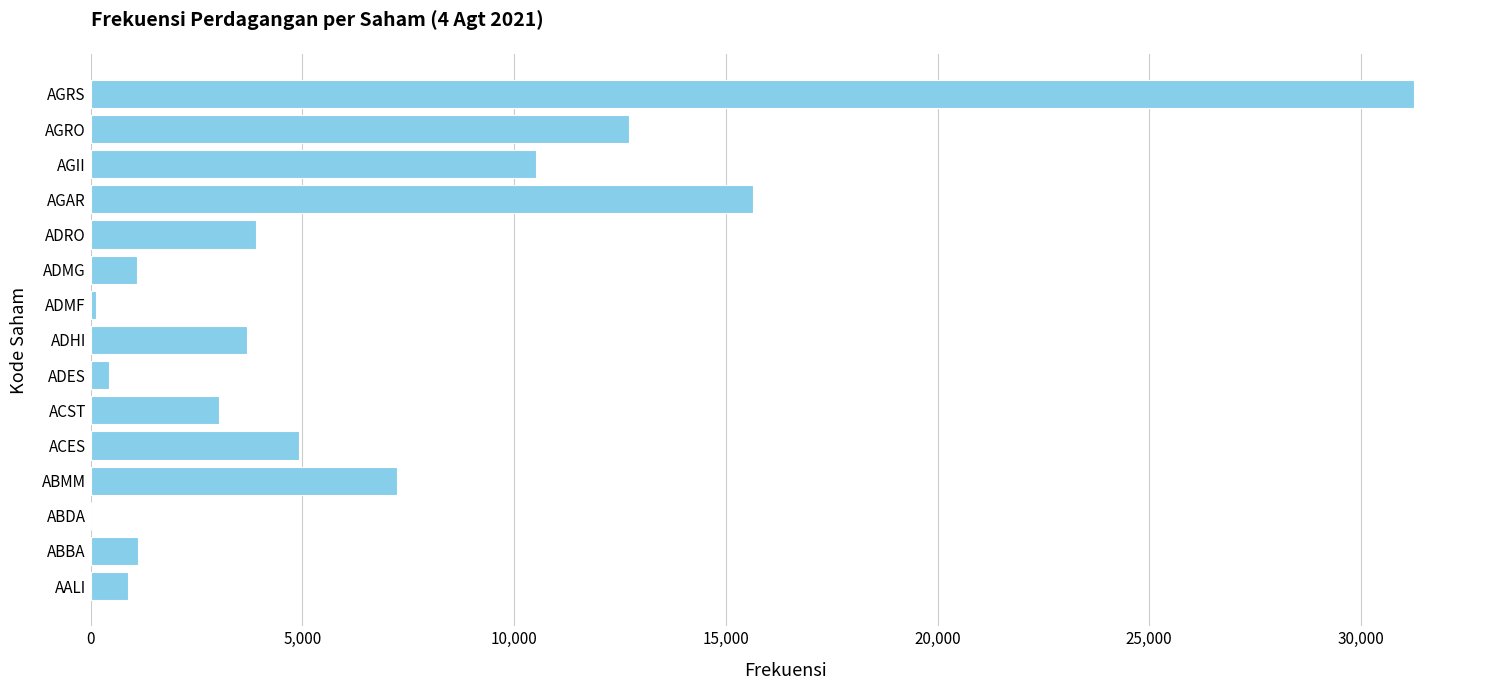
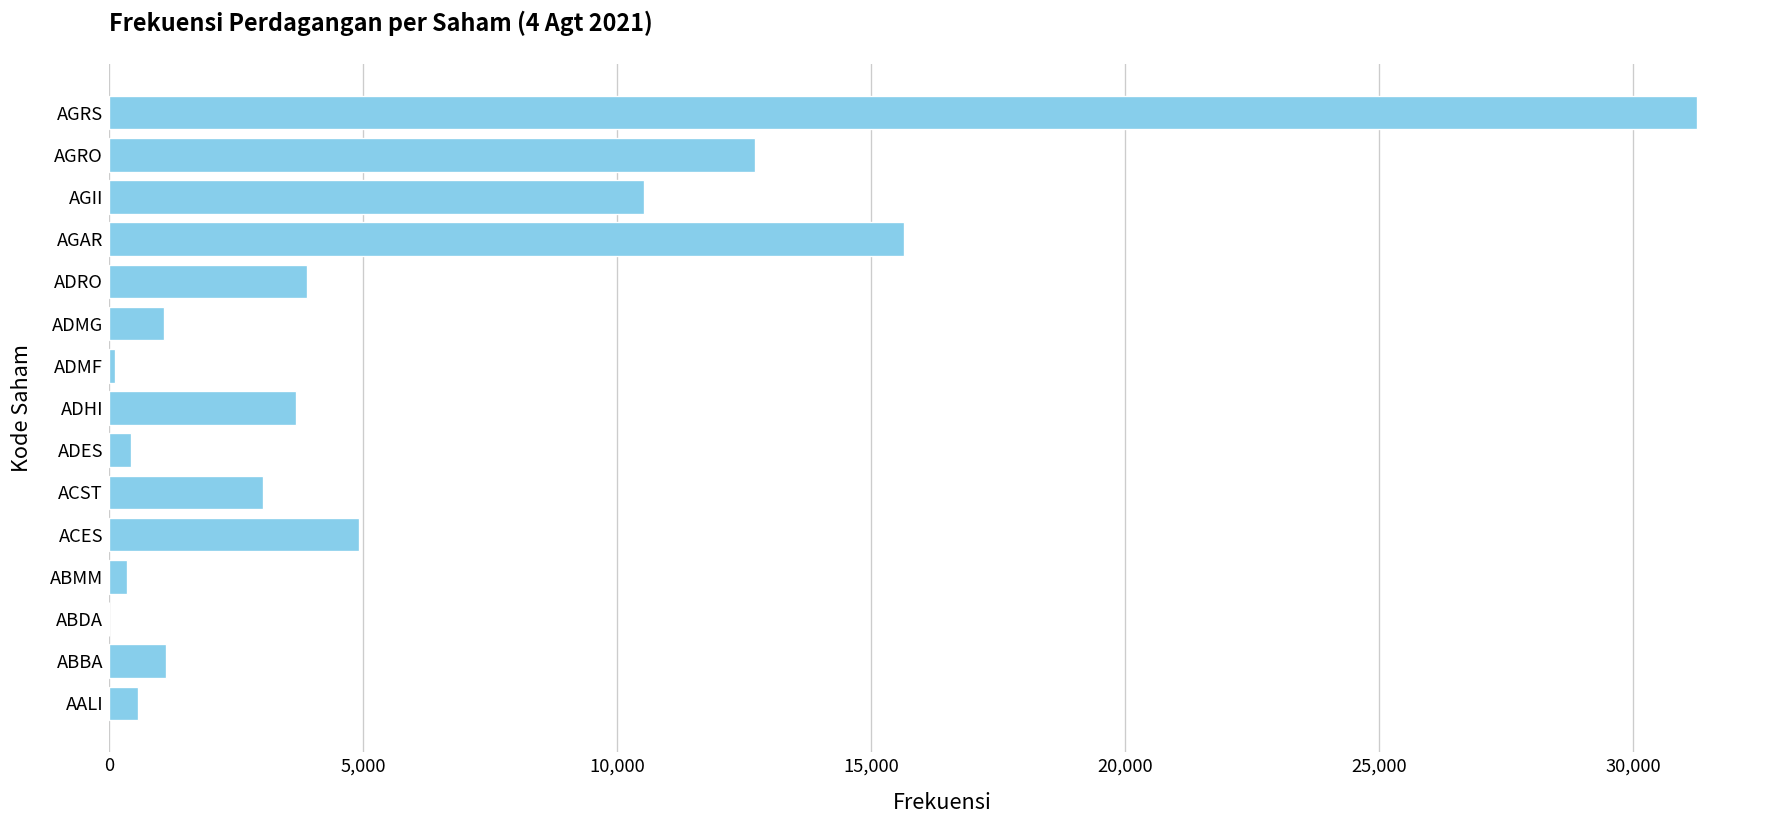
  {
    "AGRS": "31,300",
    "AGRO": "12,700",
    "AGII": "10,500",
    "AGAR": "15,700",
    "ADRO": "3,900",
    "ADMG": "1,100",
    "ADMF": "100",
    "ADHI": "3,700",
    "ADES": "400",
    "ACST": "3,000",
    "ACES": "4,900",
-   "ABMM": "7,200",
+   "ABMM": "300",
    "ABDA": "0",
    "ABBA": "1,100",
-   "AALI": "900"
+   "AALI": "600"
  }
